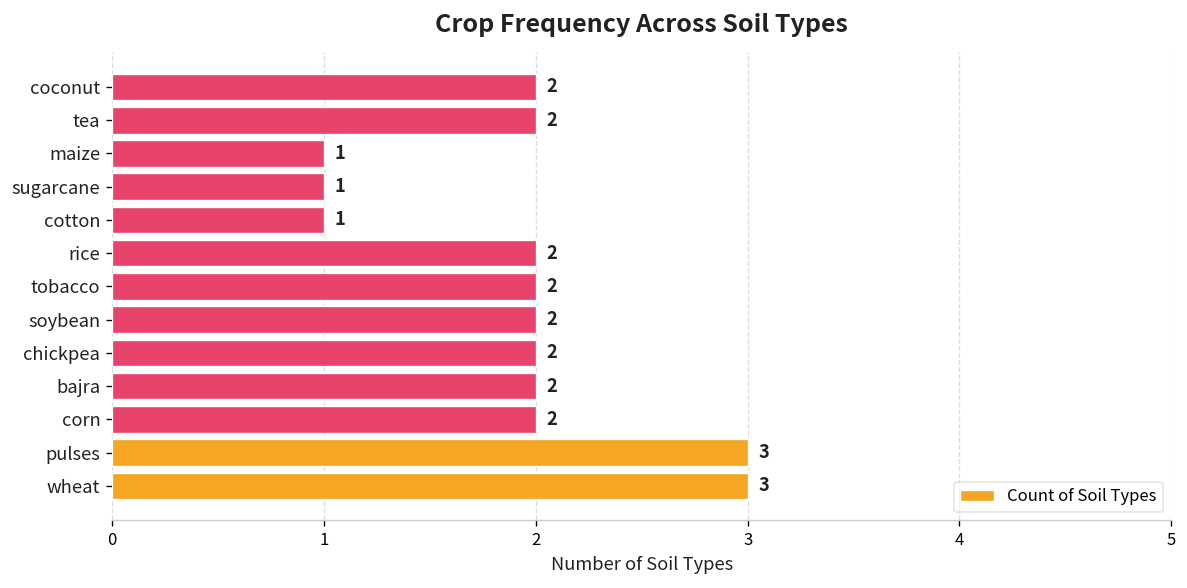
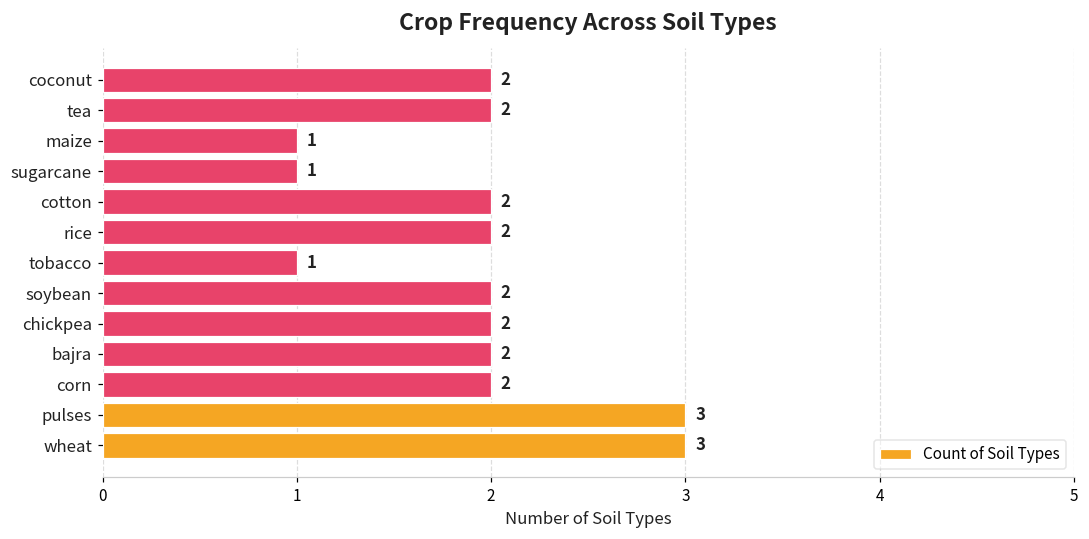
  {
    "coconut": 2,
    "tea": 2,
    "maize": 1,
    "sugarcane": 1,
-   "cotton": 1,
+   "cotton": 2,
    "rice": 2,
-   "tobacco": 2,
+   "tobacco": 1,
    "soybean": 2,
    "chickpea": 2,
    "bajra": 2,
    "corn": 2,
    "pulses": 3,
    "wheat": 3
  }
